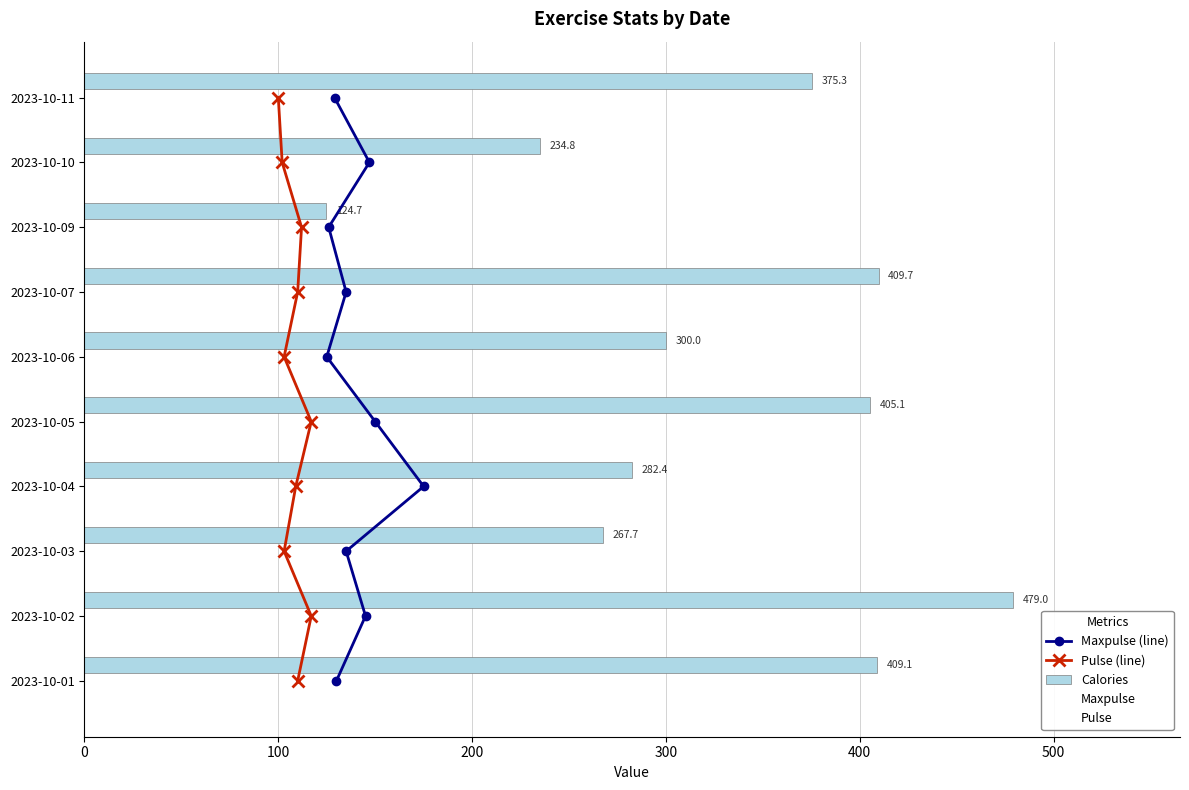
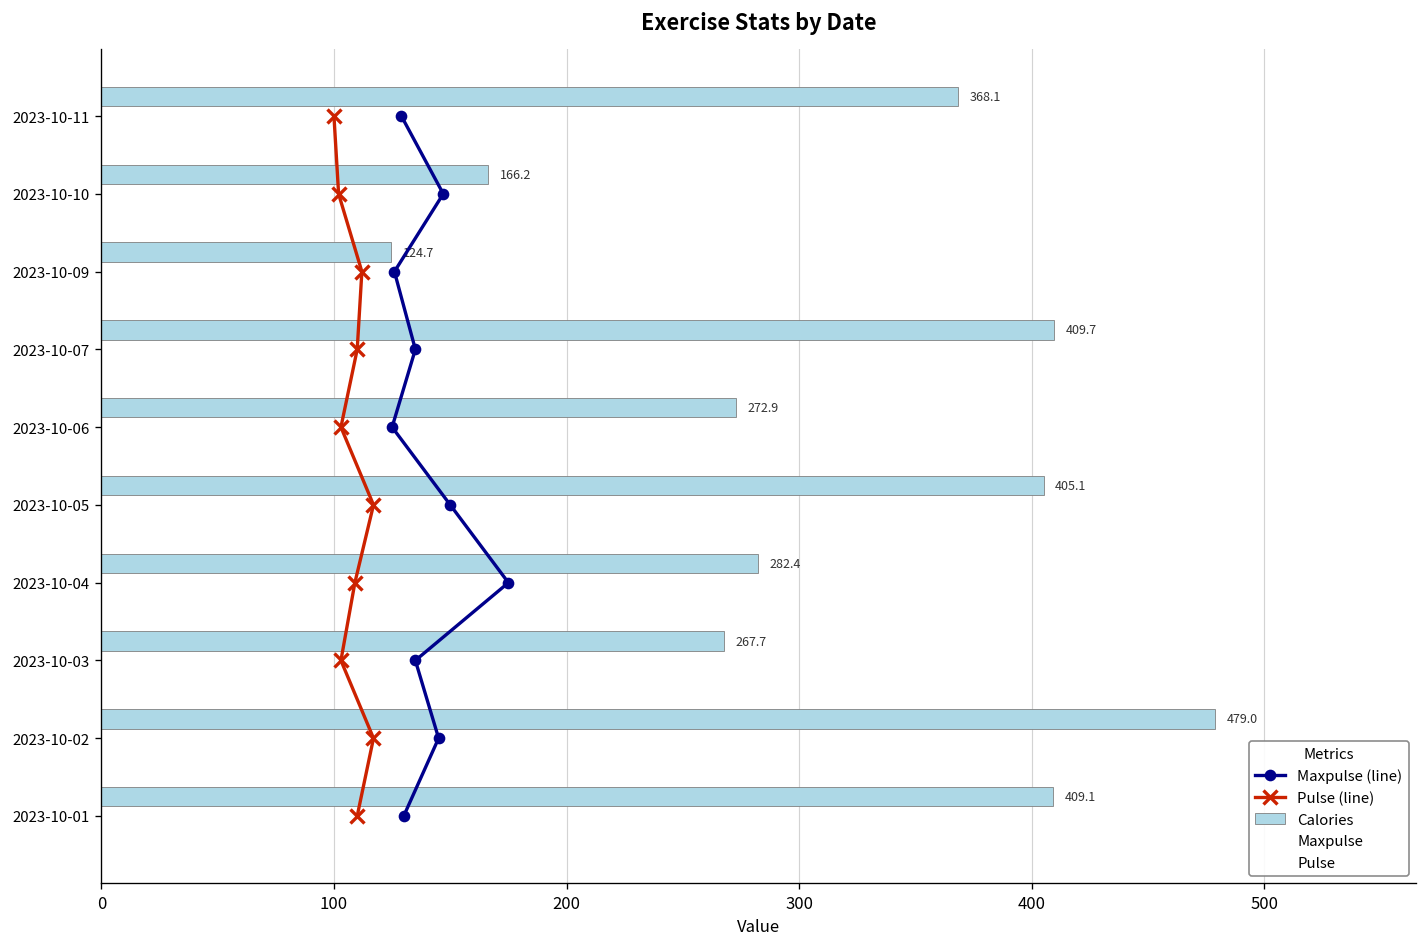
  {
    "Calories": {
-     "2023-10-11": 375.3,
-     "2023-10-10": 234.8,
+     "2023-10-11": 368.1,
+     "2023-10-10": 166.2,
      "2023-10-09": 124.7,
      "2023-10-07": 409.7,
-     "2023-10-06": 300.0,
+     "2023-10-06": 272.9,
      "2023-10-05": 405.1,
      "2023-10-04": 282.4,
      "2023-10-03": 267.7,
      "2023-10-02": 479.0,
      "2023-10-01": 409.1
    }
  }
